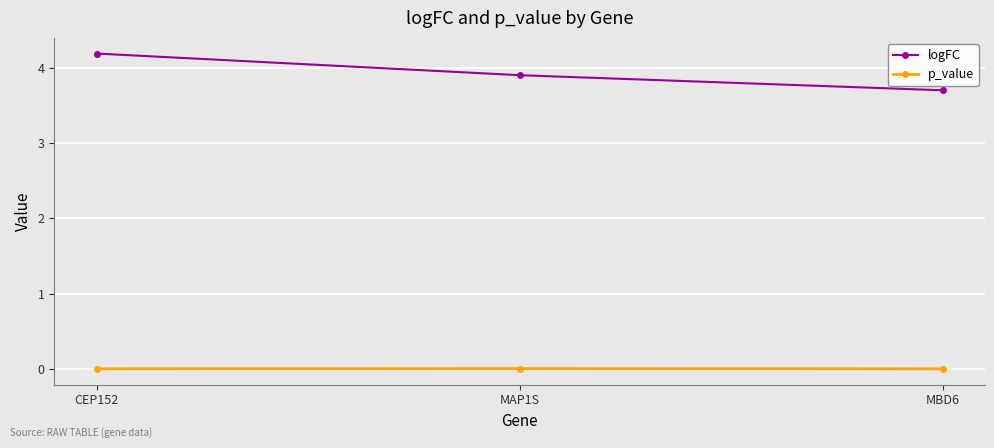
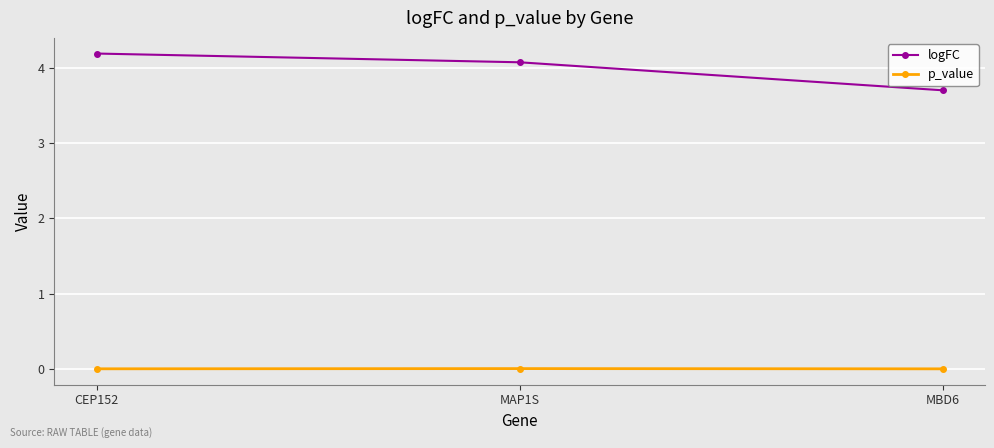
  {
    "logFC": {
      "CEP152": 4.2,
-     "MAP1S": 3.9,
+     "MAP1S": 4.1,
      "MBD6": 3.7
    },
    "p_value": {
      "CEP152": 0.0,
      "MAP1S": 0.0,
      "MBD6": 0.0
    }
  }
